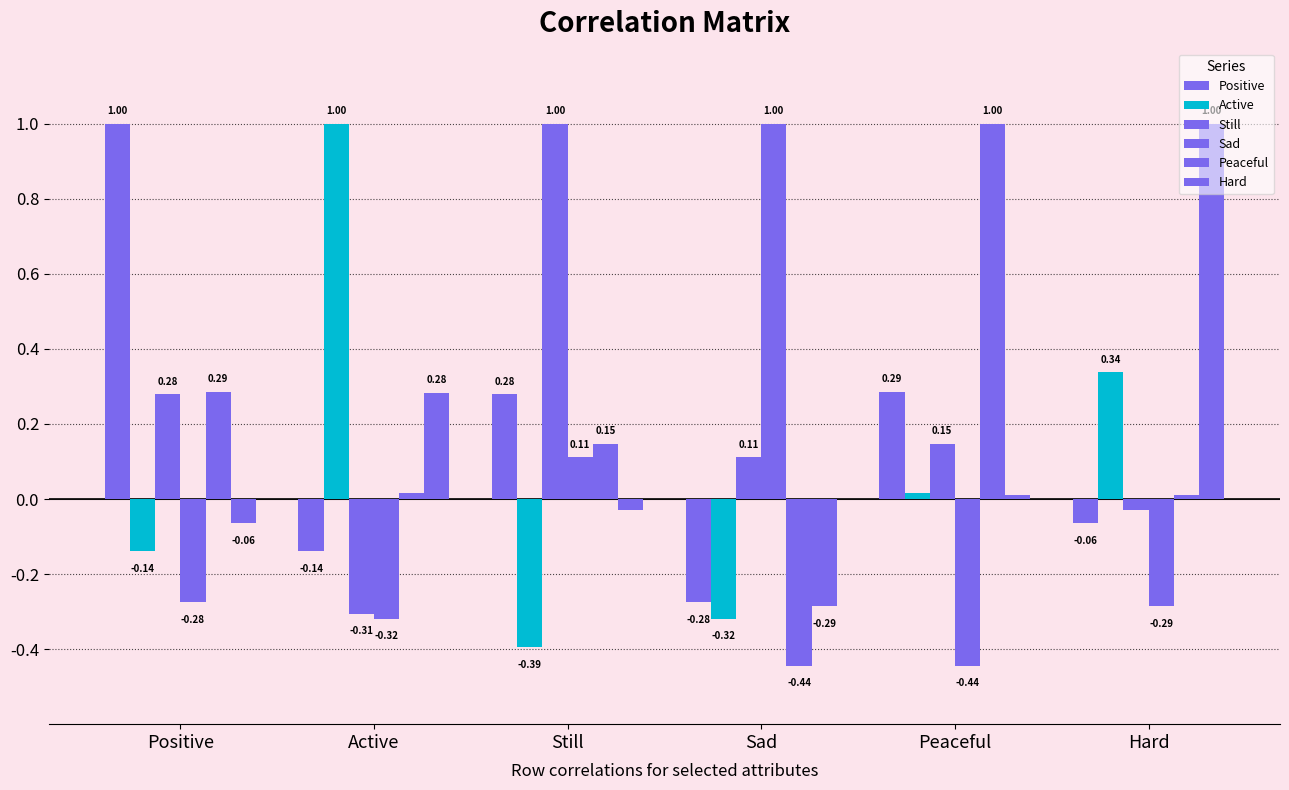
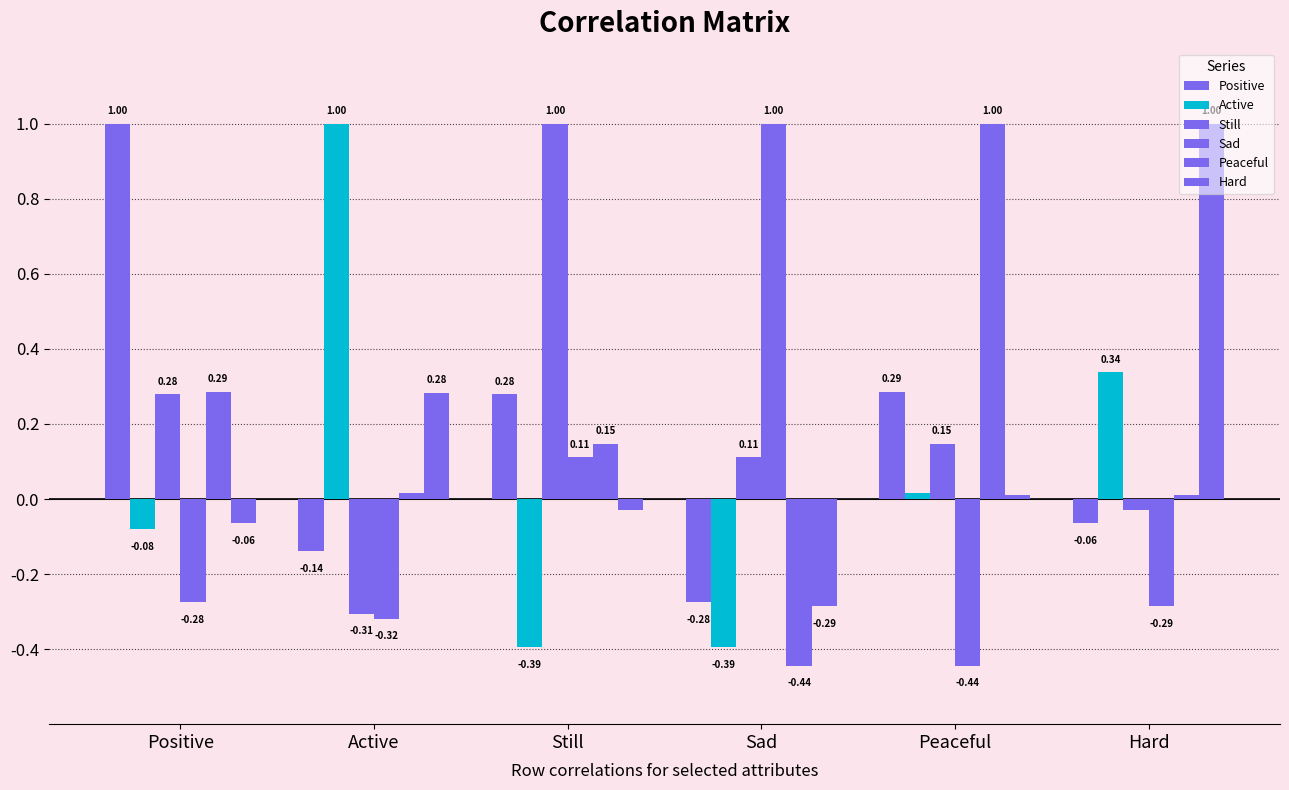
  {
    "Active": {
-     "Positive": -0.14,
+     "Positive": -0.08,
      "Active": 1.00,
      "Still": -0.39,
-     "Sad": -0.32,
+     "Sad": -0.39,
      "Hard": 0.34
    }
  }
